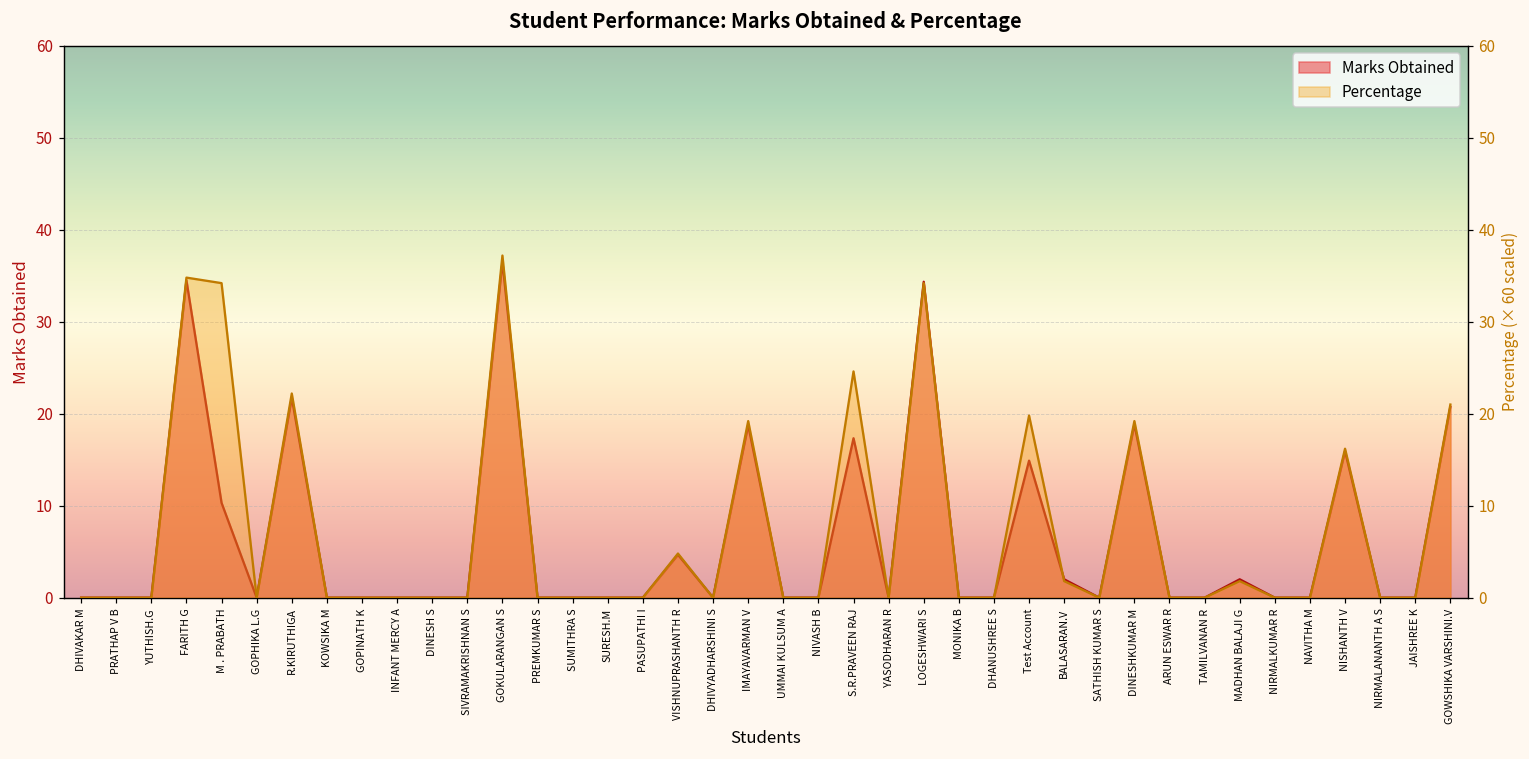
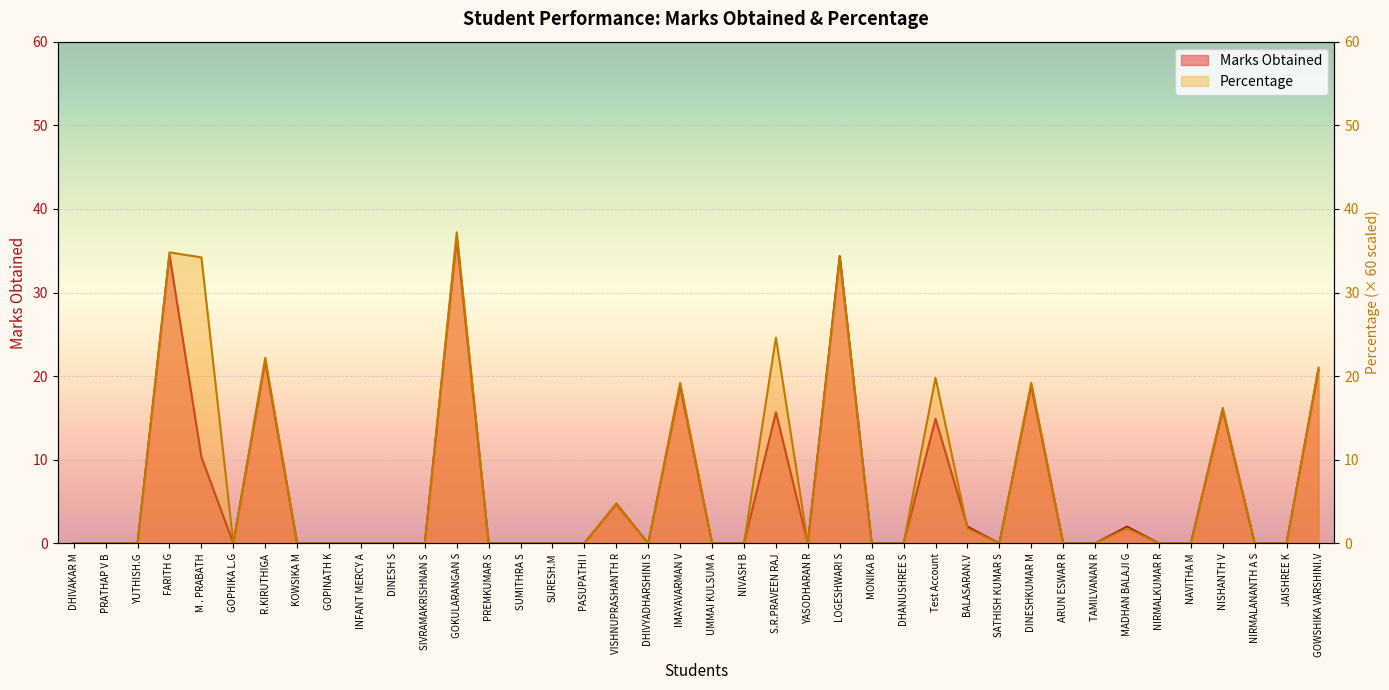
  {
    "Marks Obtained": {
      "DHIVAKAR M": 0,
      "PRATHAP V B": 0,
      "YUTHISH.G": 0,
      "FARITH G": 35,
      "M . PRABATH": 10,
      "GOPHIKA L.G": 0,
      "R.KIRUTHIGA": 22,
      "KOWSIKA M": 0,
      "GOPINATH K": 0,
      "INFANT MERCY A": 0,
      "DINESH S": 0,
      "SIVRAMAKRISHNAN S": 0,
      "GOKULARANGAN S": 37,
      "PREMKUMAR S": 0,
      "SUMITHRA S": 0,
      "SURESH.M": 0,
      "PASUPATHI I": 0,
      "VISHNUPRASHANTH R": 5,
      "DHIVYADHARSHINI S": 0,
      "IMAYAVARMAN V": 19,
      "UMMAI KULSUM A": 0,
      "NIVASH B": 0,
-     "S.R.PRAVEEN RAJ": 17,
+     "S.R.PRAVEEN RAJ": 16,
      "YASODHARAN R": 0,
      "LOGESHWARI S": 34,
      "MONIKA B": 0,
      "DHANUSHREE S": 0,
      "Test Account": 15,
      "BALASARAN.V": 2,
      "SATHISH KUMAR S": 0,
      "DINESHKUMAR M": 19,
      "ARUN ESWAR R": 0,
      "TAMILVANAN R": 0,
      "MADHAN BALAJI G": 2,
      "NIRMALKUMAR R": 0,
      "NAVITHA M": 0,
      "NISHANTH V": 16,
      "NIRMALANANTH A S": 0,
      "JAISHREE K": 0,
      "GOWSHIKA VARSHINI.V": 21
    },
    "Percentage": {
      "DHIVAKAR M": 0,
      "PRATHAP V B": 0,
      "YUTHISH.G": 0,
      "FARITH G": 35,
      "M . PRABATH": 34,
      "GOPHIKA L.G": 0,
      "R.KIRUTHIGA": 22,
      "KOWSIKA M": 0,
      "GOPINATH K": 0,
      "INFANT MERCY A": 0,
      "DINESH S": 0,
      "SIVRAMAKRISHNAN S": 0,
      "GOKULARANGAN S": 37,
      "PREMKUMAR S": 0,
      "SUMITHRA S": 0,
      "SURESH.M": 0,
      "PASUPATHI I": 0,
      "VISHNUPRASHANTH R": 5,
      "DHIVYADHARSHINI S": 0,
      "IMAYAVARMAN V": 19,
      "UMMAI KULSUM A": 0,
      "NIVASH B": 0,
      "S.R.PRAVEEN RAJ": 25,
      "YASODHARAN R": 0,
      "LOGESHWARI S": 34,
      "MONIKA B": 0,
      "DHANUSHREE S": 0,
      "Test Account": 20,
      "BALASARAN.V": 2,
      "SATHISH KUMAR S": 0,
      "DINESHKUMAR M": 19,
      "ARUN ESWAR R": 0,
      "TAMILVANAN R": 0,
      "MADHAN BALAJI G": 2,
      "NIRMALKUMAR R": 0,
      "NAVITHA M": 0,
      "NISHANTH V": 16,
      "NIRMALANANTH A S": 0,
      "JAISHREE K": 0,
      "GOWSHIKA VARSHINI.V": 21
    }
  }
